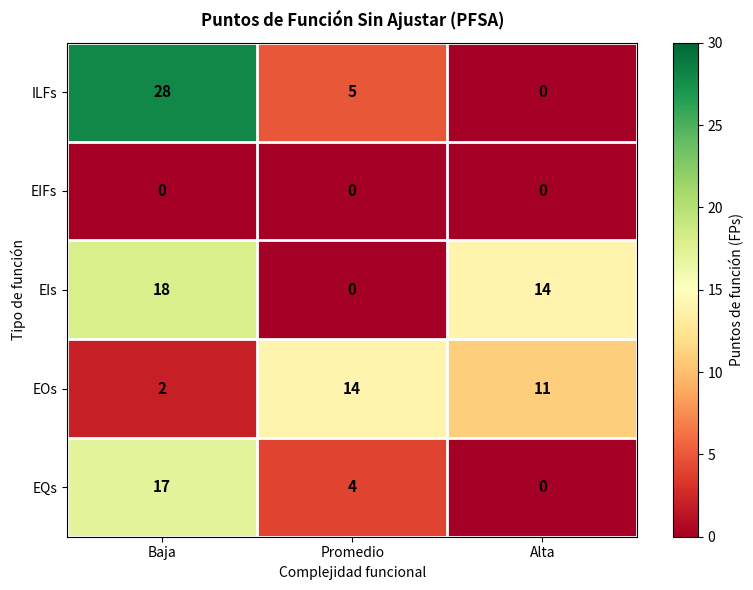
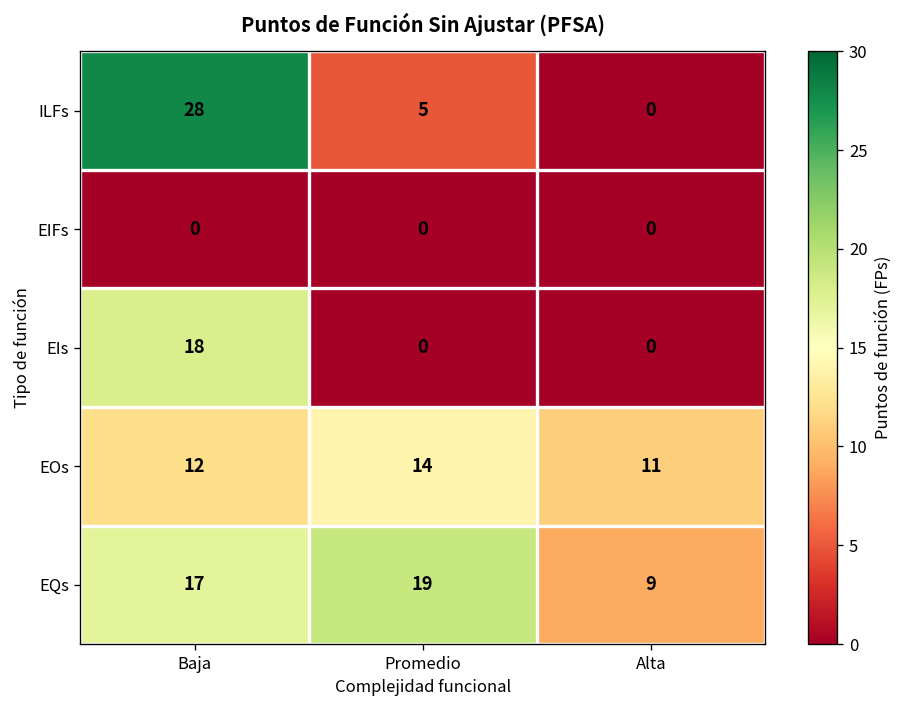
  {
    "ILFs": {
      "Baja": 28,
      "Promedio": 5,
      "Alta": 0
    },
    "EIFs": {
      "Baja": 0,
      "Promedio": 0,
      "Alta": 0
    },
    "EIs": {
      "Baja": 18,
      "Promedio": 0,
-     "Alta": 14
+     "Alta": 0
    },
    "EOs": {
-     "Baja": 2,
+     "Baja": 12,
      "Promedio": 14,
      "Alta": 11
    },
    "EQs": {
      "Baja": 17,
-     "Promedio": 4,
-     "Alta": 0
+     "Promedio": 19,
+     "Alta": 9
    }
  }
